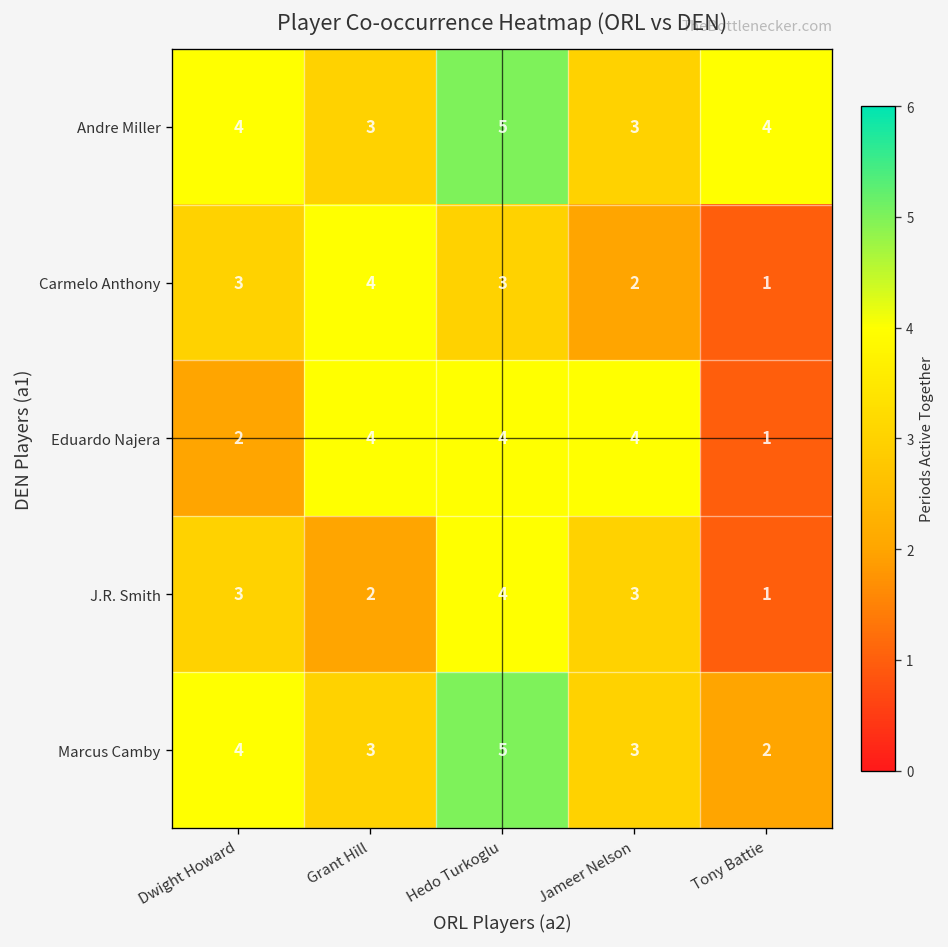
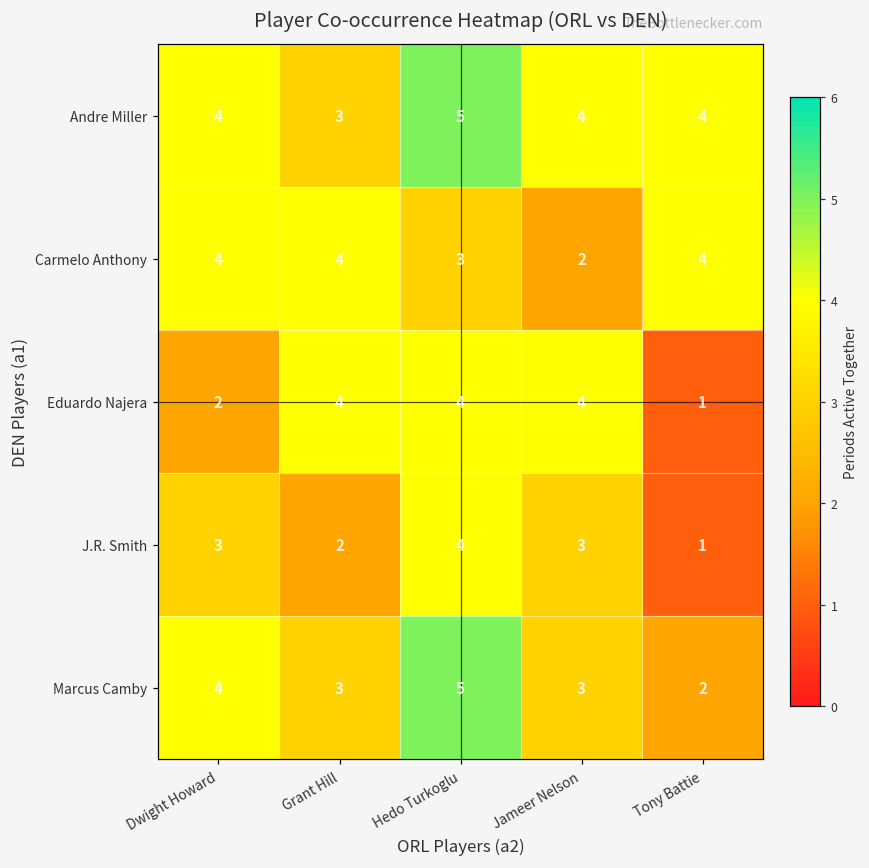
  {
    "Andre Miller": {
      "Dwight Howard": 4,
      "Grant Hill": 3,
      "Hedo Turkoglu": 5,
-     "Jameer Nelson": 3,
+     "Jameer Nelson": 4,
      "Tony Battie": 4
    },
    "Carmelo Anthony": {
-     "Dwight Howard": 3,
+     "Dwight Howard": 4,
      "Grant Hill": 4,
      "Hedo Turkoglu": 3,
      "Jameer Nelson": 2,
-     "Tony Battie": 1
+     "Tony Battie": 4
    },
    "Eduardo Najera": {
      "Dwight Howard": 2,
      "Grant Hill": 4,
      "Hedo Turkoglu": 4,
      "Jameer Nelson": 4,
      "Tony Battie": 1
    },
    "J.R. Smith": {
      "Dwight Howard": 3,
      "Grant Hill": 2,
      "Hedo Turkoglu": 4,
      "Jameer Nelson": 3,
      "Tony Battie": 1
    },
    "Marcus Camby": {
      "Dwight Howard": 4,
      "Grant Hill": 3,
      "Hedo Turkoglu": 5,
      "Jameer Nelson": 3,
      "Tony Battie": 2
    }
  }
